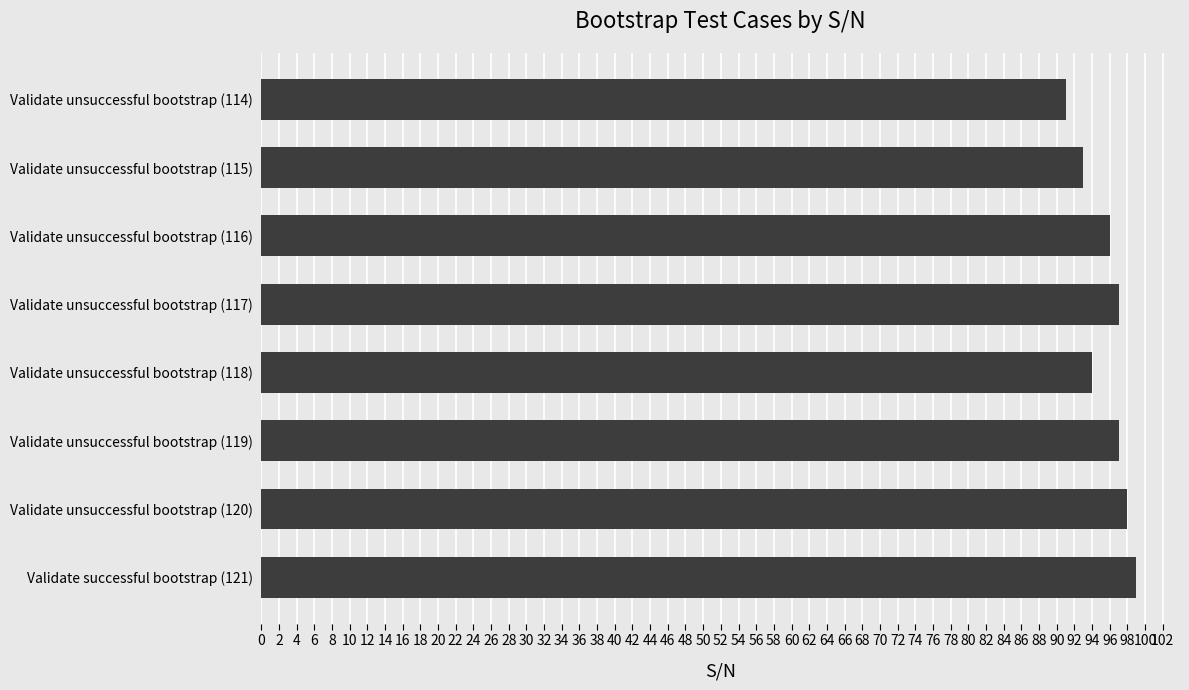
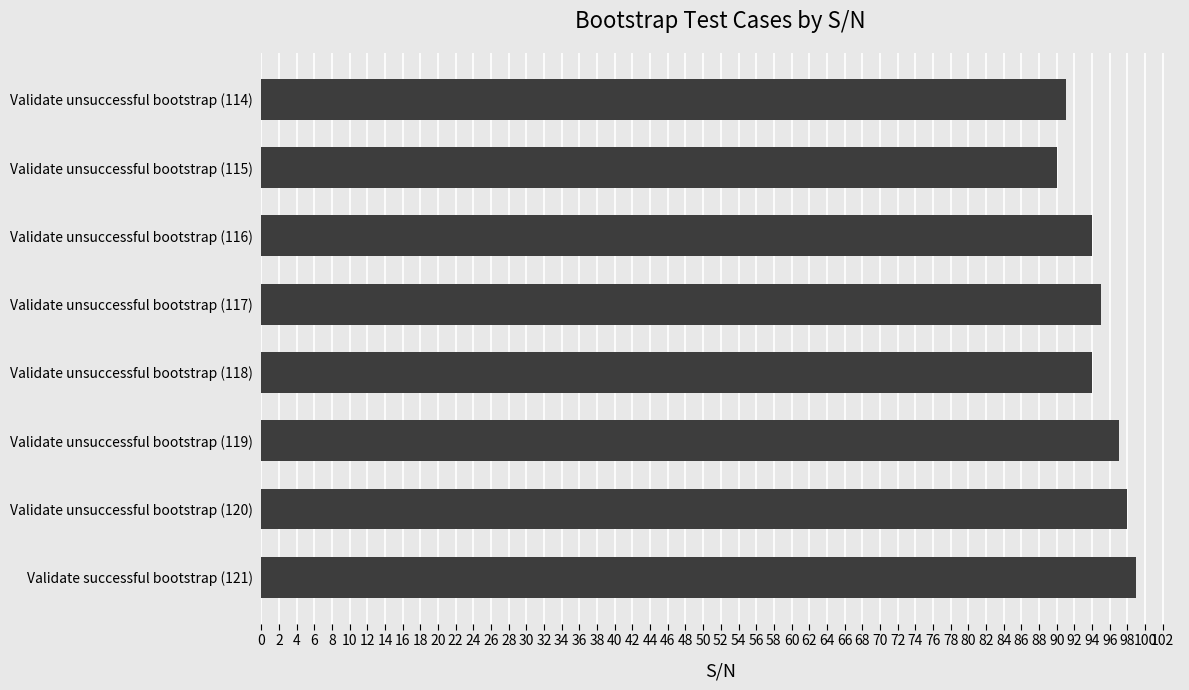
  {
    "Validate unsuccessful bootstrap (114)": 91,
-   "Validate unsuccessful bootstrap (115)": 93,
-   "Validate unsuccessful bootstrap (116)": 96,
-   "Validate unsuccessful bootstrap (117)": 97,
+   "Validate unsuccessful bootstrap (115)": 90,
+   "Validate unsuccessful bootstrap (116)": 94,
+   "Validate unsuccessful bootstrap (117)": 95,
    "Validate unsuccessful bootstrap (118)": 94,
    "Validate unsuccessful bootstrap (119)": 97,
    "Validate unsuccessful bootstrap (120)": 98,
    "Validate successful bootstrap (121)": 99
  }
